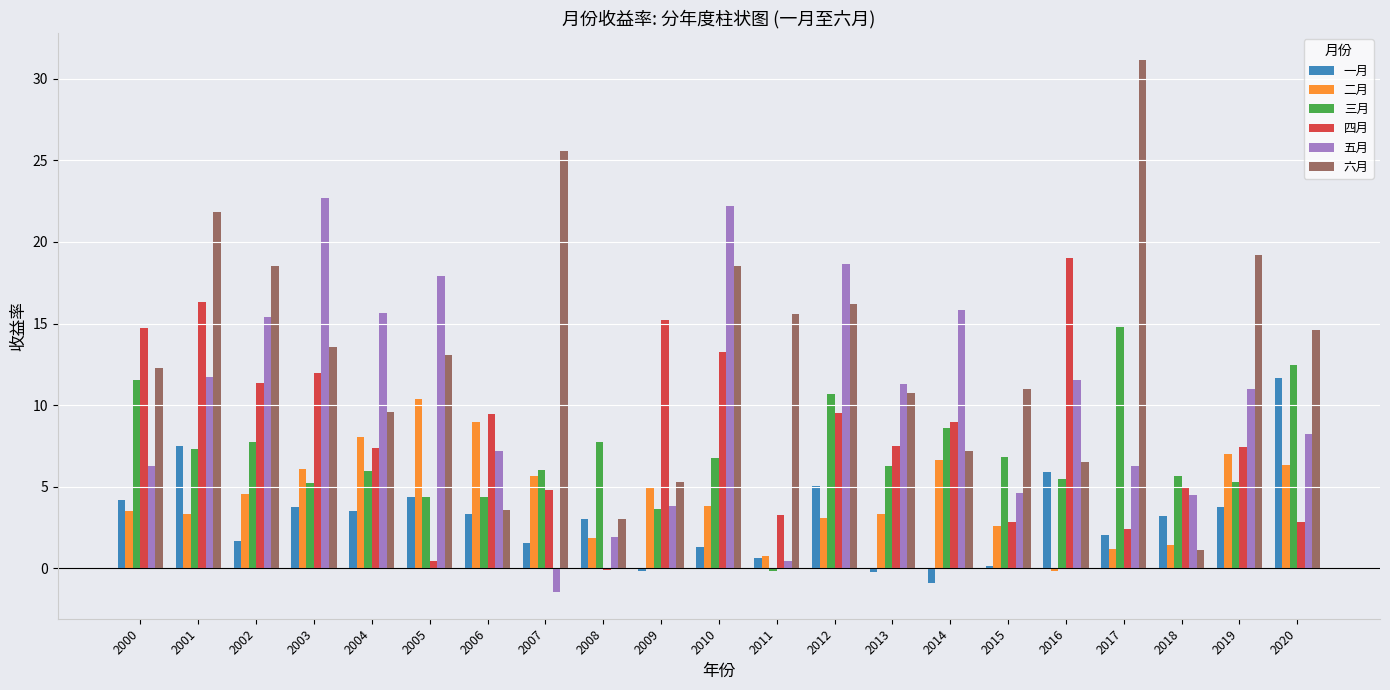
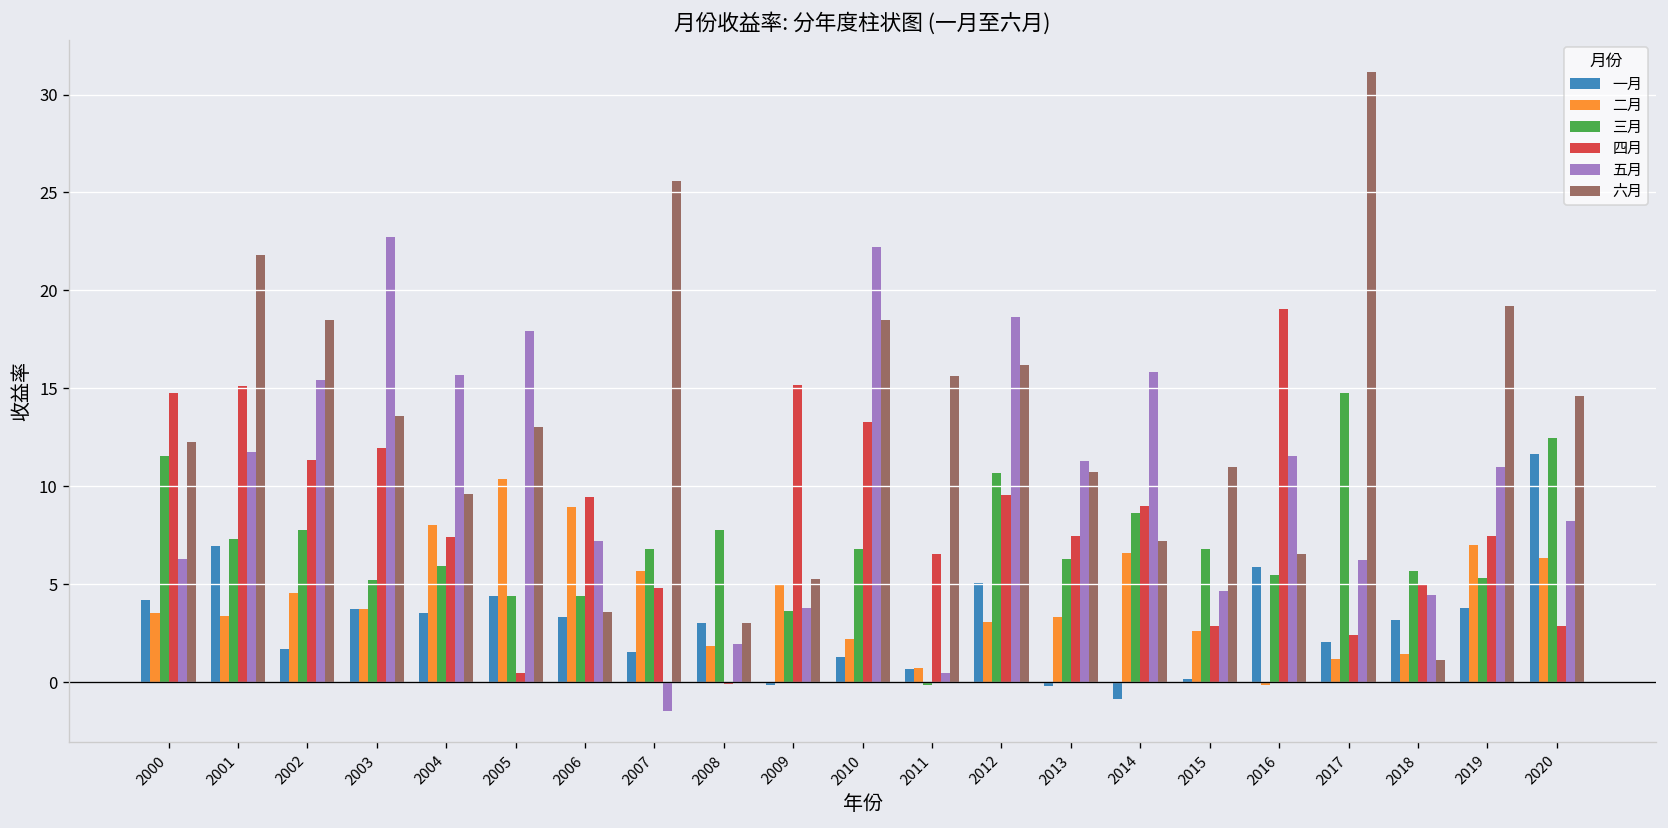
  {
    "一月": {
      "2000": 4.2,
-     "2001": 7.5,
+     "2001": 7.0,
      "2002": 1.7,
      "2003": 3.8,
      "2004": 3.5,
      "2005": 4.4,
      "2006": 3.3,
      "2007": 1.6,
      "2008": 3.0,
      "2009": -0.2,
      "2010": 1.3,
      "2011": 0.6,
      "2012": 5.1,
      "2013": -0.2,
      "2014": -0.9,
      "2015": 0.2,
      "2016": 5.9,
      "2017": 2.1,
      "2018": 3.2,
      "2019": 3.8,
      "2020": 11.6
    },
    "二月": {
      "2000": 3.5,
      "2001": 3.4,
      "2002": 4.6,
-     "2003": 6.1,
+     "2003": 3.7,
      "2004": 8.0,
      "2005": 10.4,
      "2006": 9.0,
      "2007": 5.7,
      "2008": 1.9,
      "2009": 5.0,
-     "2010": 3.8,
+     "2010": 2.2,
      "2011": 0.7,
      "2012": 3.1,
      "2013": 3.3,
      "2014": 6.6,
      "2015": 2.6,
      "2017": 1.2,
      "2018": 1.4,
      "2019": 7.0,
      "2020": 6.3
    },
    "三月": {
      "2000": 11.5,
      "2001": 7.3,
      "2002": 7.8,
      "2003": 5.2,
      "2004": 5.9,
      "2005": 4.4,
      "2006": 4.4,
-     "2007": 6.0,
+     "2007": 6.8,
      "2008": 7.8,
      "2009": 3.6,
      "2010": 6.8,
      "2012": 10.7,
      "2013": 6.3,
      "2014": 8.6,
      "2015": 6.8,
      "2016": 5.5,
      "2017": 14.8,
      "2018": 5.7,
      "2019": 5.3,
      "2020": 12.5
    },
    "四月": {
      "2000": 14.8,
-     "2001": 16.3,
+     "2001": 15.1,
      "2002": 11.4,
      "2003": 12.0,
      "2004": 7.4,
      "2005": 0.5,
      "2006": 9.5,
      "2007": 4.8,
      "2009": 15.2,
      "2010": 13.3,
-     "2011": 3.2,
+     "2011": 6.6,
      "2012": 9.5,
      "2013": 7.5,
      "2014": 9.0,
      "2015": 2.9,
      "2016": 19.0,
      "2017": 2.4,
      "2018": 5.0,
      "2019": 7.5,
      "2020": 2.8
    },
    "五月": {
      "2000": 6.3,
      "2001": 11.7,
      "2002": 15.4,
      "2003": 22.7,
      "2004": 15.7,
      "2005": 17.9,
      "2006": 7.2,
      "2007": -1.4,
      "2008": 1.9,
      "2009": 3.8,
      "2010": 22.2,
      "2011": 0.4,
      "2012": 18.7,
      "2013": 11.3,
      "2014": 15.8,
      "2015": 4.7,
      "2016": 11.5,
      "2017": 6.3,
      "2018": 4.5,
      "2019": 11.0,
      "2020": 8.2
    },
    "六月": {
      "2000": 12.3,
      "2001": 21.8,
      "2002": 18.5,
      "2003": 13.6,
      "2004": 9.6,
      "2005": 13.1,
      "2006": 3.6,
      "2007": 25.6,
      "2008": 3.0,
      "2009": 5.3,
      "2010": 18.5,
      "2011": 15.6,
      "2012": 16.2,
      "2013": 10.7,
      "2014": 7.2,
      "2015": 11.0,
      "2016": 6.5,
      "2017": 31.2,
      "2018": 1.1,
      "2019": 19.2,
      "2020": 14.6
    }
  }
